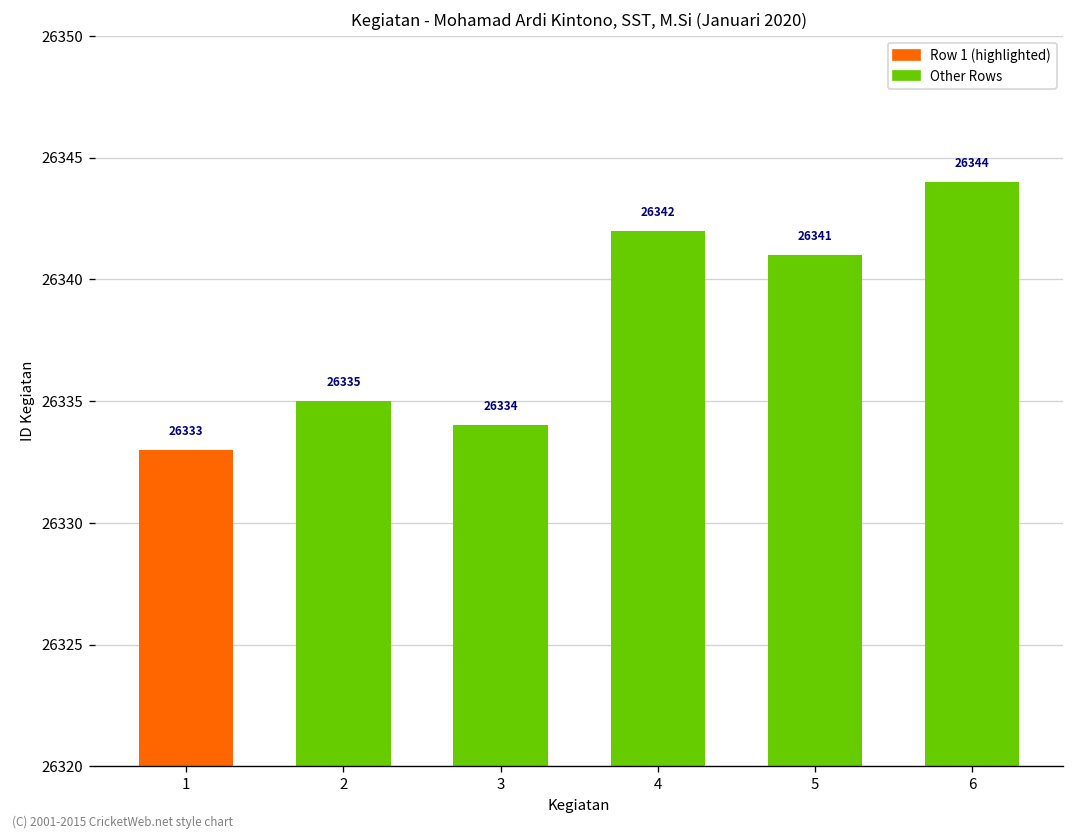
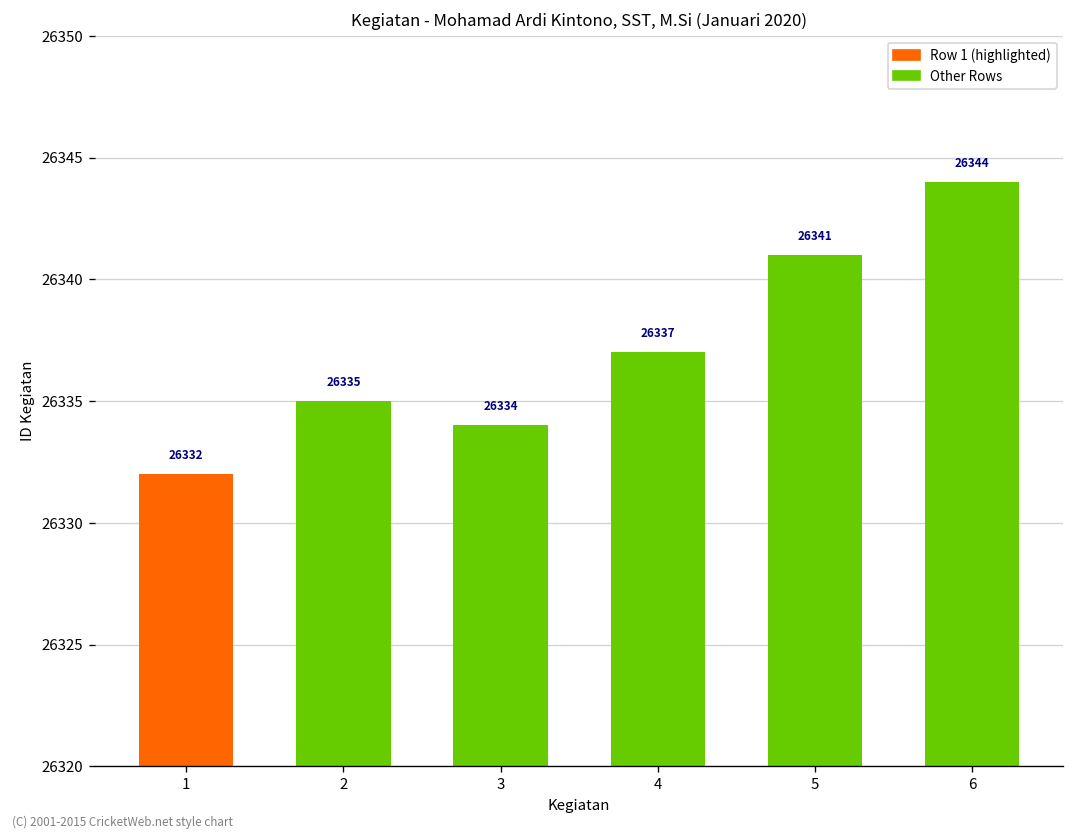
  {
-   "1": 26333,
+   "1": 26332,
    "2": 26335,
    "3": 26334,
-   "4": 26342,
+   "4": 26337,
    "5": 26341,
    "6": 26344
  }
